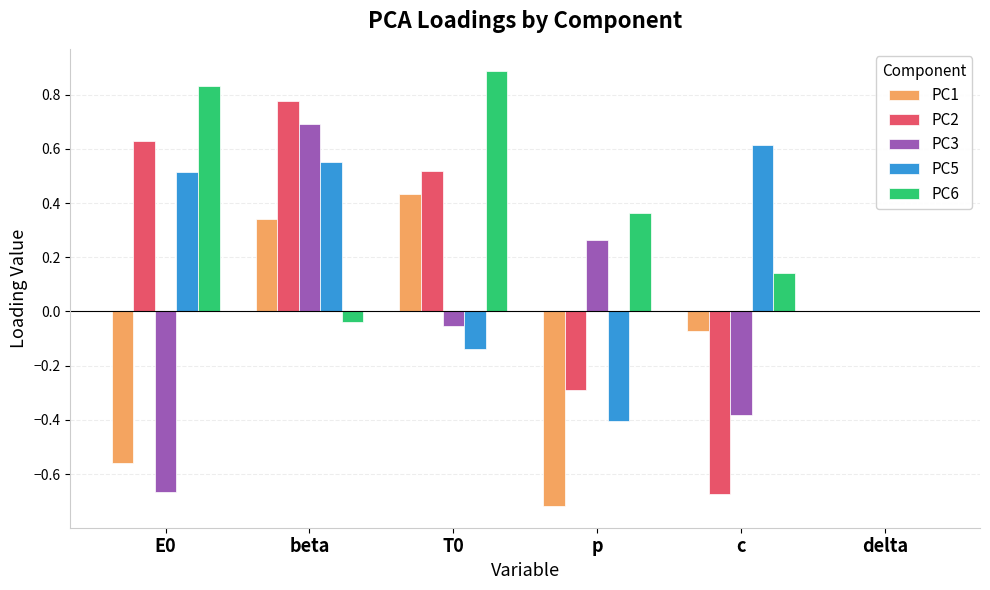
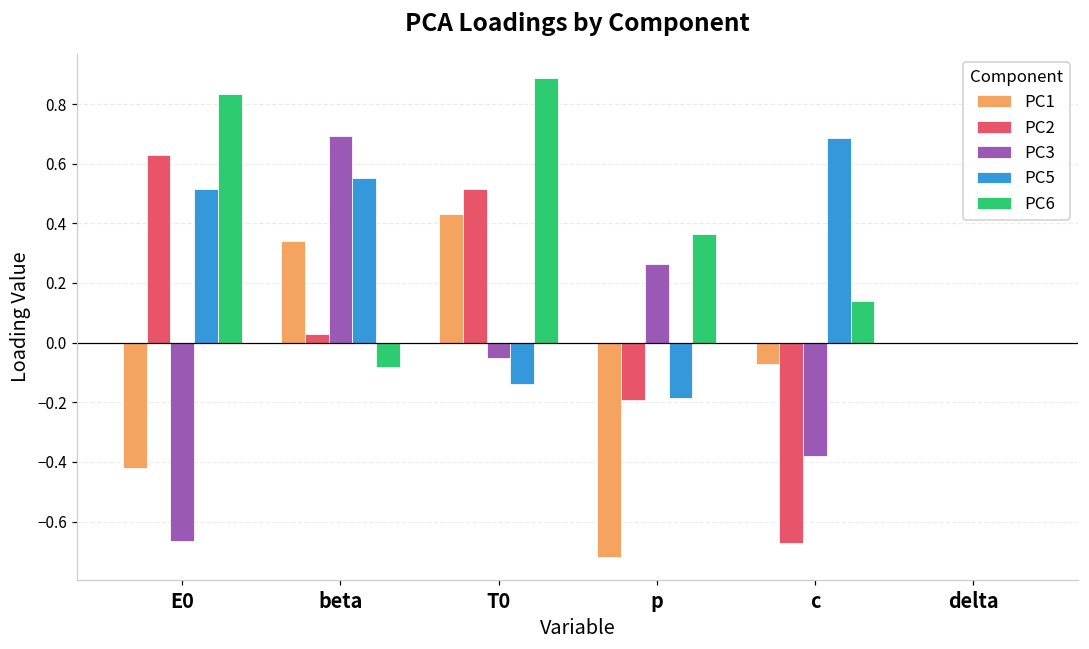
  {
    "PC1": {
-     "E0": -0.56,
+     "E0": -0.42,
      "beta": 0.34,
      "T0": 0.43,
      "p": -0.72,
      "c": -0.07,
      "delta": 0.00
    },
    "PC2": {
      "E0": 0.63,
-     "beta": 0.78,
+     "beta": 0.03,
      "T0": 0.52,
-     "p": -0.29,
+     "p": -0.19,
      "c": -0.67
    },
    "PC3": {
      "E0": -0.67,
      "beta": 0.69,
      "T0": -0.05,
      "p": 0.26,
      "c": -0.38
    },
    "PC5": {
      "E0": 0.52,
      "beta": 0.55,
      "T0": -0.14,
-     "p": -0.40,
-     "c": 0.61
+     "p": -0.18,
+     "c": 0.69
    },
    "PC6": {
      "E0": 0.83,
-     "beta": -0.04,
+     "beta": -0.08,
      "T0": 0.89,
      "p": 0.36,
      "c": 0.14
    }
  }
